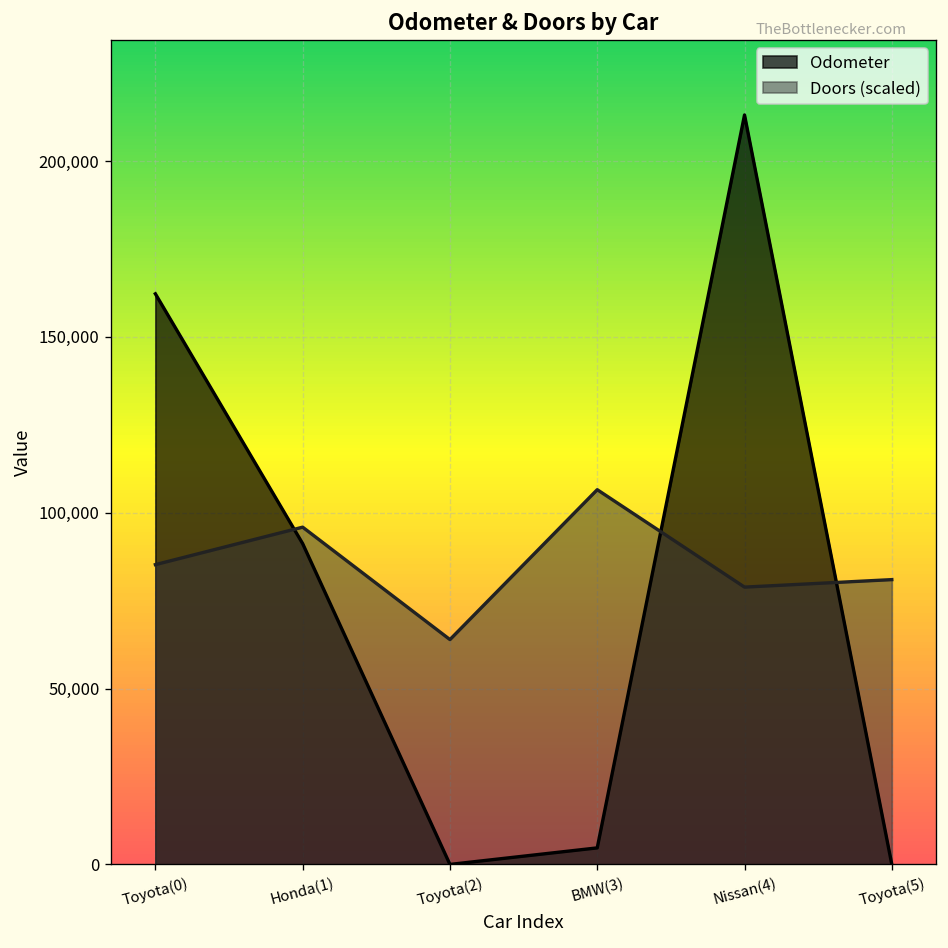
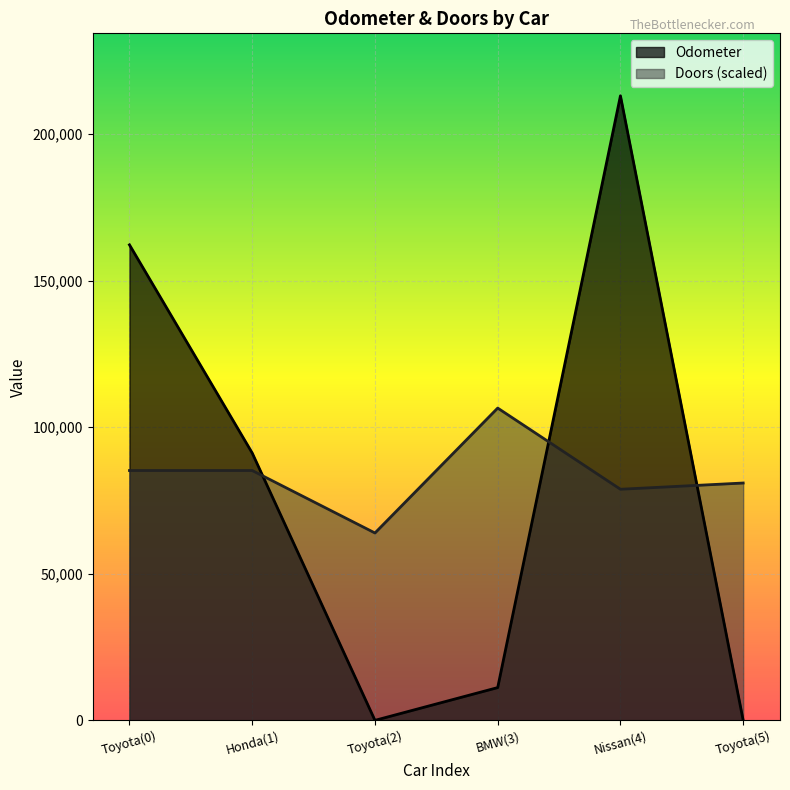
  {
    "Odometer": {
      "Toyota(0)": "162,000",
      "Honda(1)": "91,000",
      "Toyota(2)": "0",
-     "BMW(3)": "5,000",
+     "BMW(3)": "11,000",
      "Nissan(4)": "213,000",
      "Toyota(5)": "0"
    },
    "Doors (scaled)": {
      "Toyota(0)": "85,000",
-     "Honda(1)": "96,000",
+     "Honda(1)": "85,000",
      "Toyota(2)": "64,000",
      "BMW(3)": "107,000",
      "Nissan(4)": "79,000",
      "Toyota(5)": "81,000"
    }
  }
